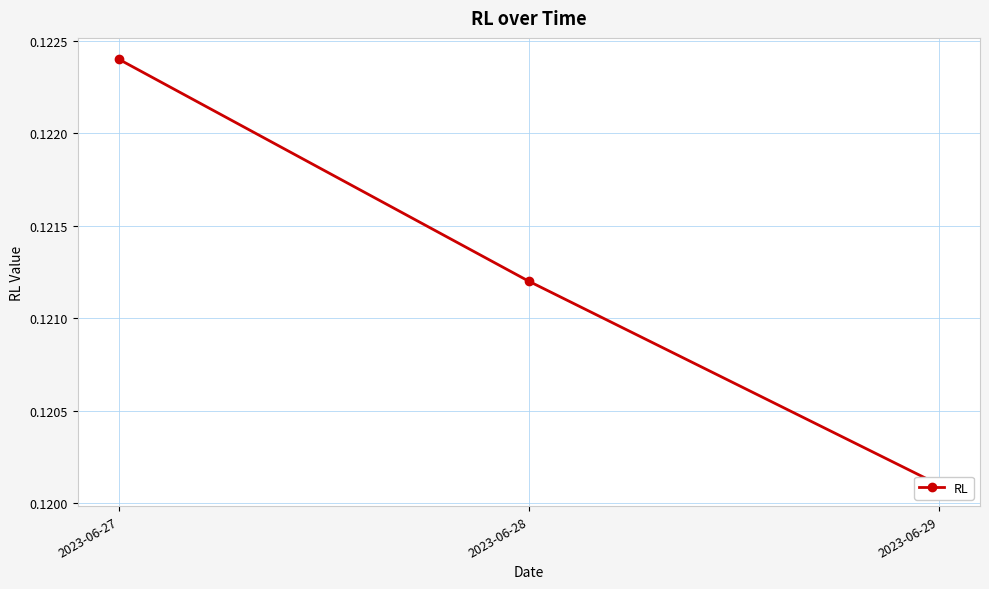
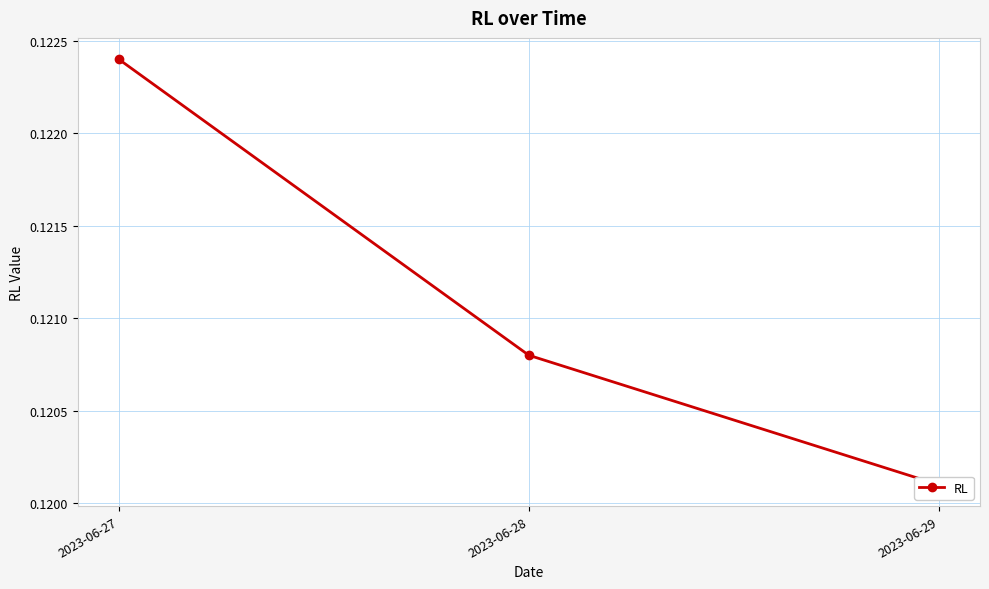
  {
    "2023-06-27": 0.1224,
-   "2023-06-28": 0.1212
+   "2023-06-28": 0.1208
  }
